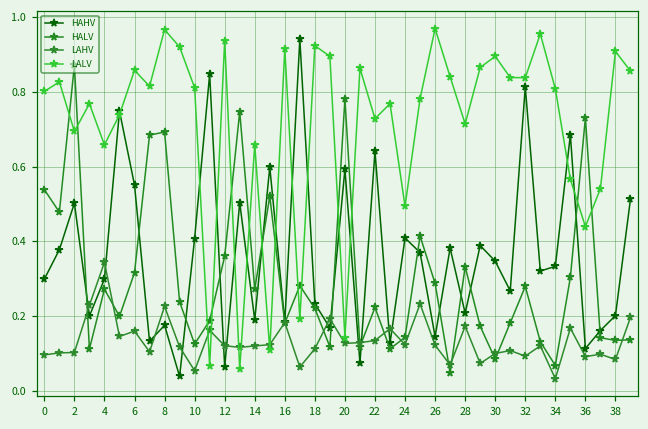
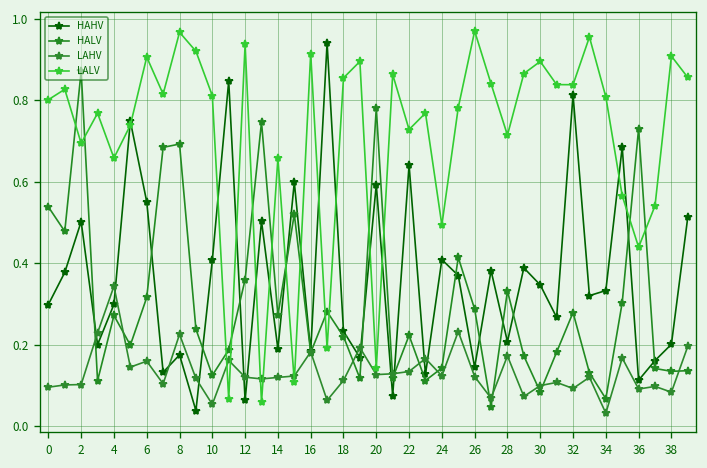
  {
    "HAHV": {
      "0": 0.30,
      "2": 0.50,
      "4": 0.30,
      "6": 0.55,
      "8": 0.18,
      "10": 0.41,
      "12": 0.06,
      "14": 0.19,
      "18": 0.23,
      "20": 0.59,
      "22": 0.64,
      "24": 0.41,
      "26": 0.14,
      "28": 0.21,
      "30": 0.35,
      "32": 0.81,
      "34": 0.33,
      "36": 0.11,
      "38": 0.20
    },
    "LALV": {
      "0": 0.80,
      "2": 0.69,
      "4": 0.66,
-     "6": 0.86,
+     "6": 0.91,
      "8": 0.97,
      "10": 0.81,
      "12": 0.94,
      "14": 0.66,
      "16": 0.91,
-     "18": 0.92,
+     "18": 0.85,
      "20": 0.14,
      "22": 0.73,
      "24": 0.49,
      "26": 0.97,
      "28": 0.71,
      "30": 0.90,
      "32": 0.84,
      "34": 0.81,
      "36": 0.44,
      "38": 0.91
    }
  }
